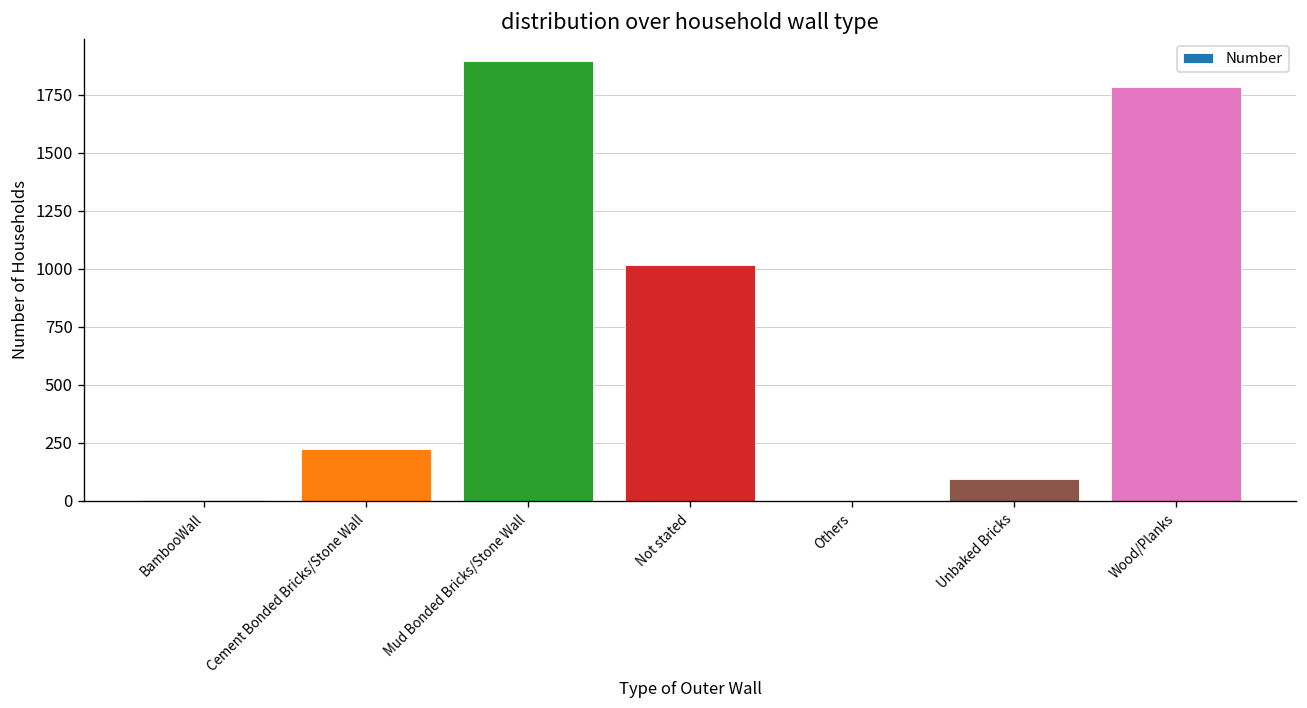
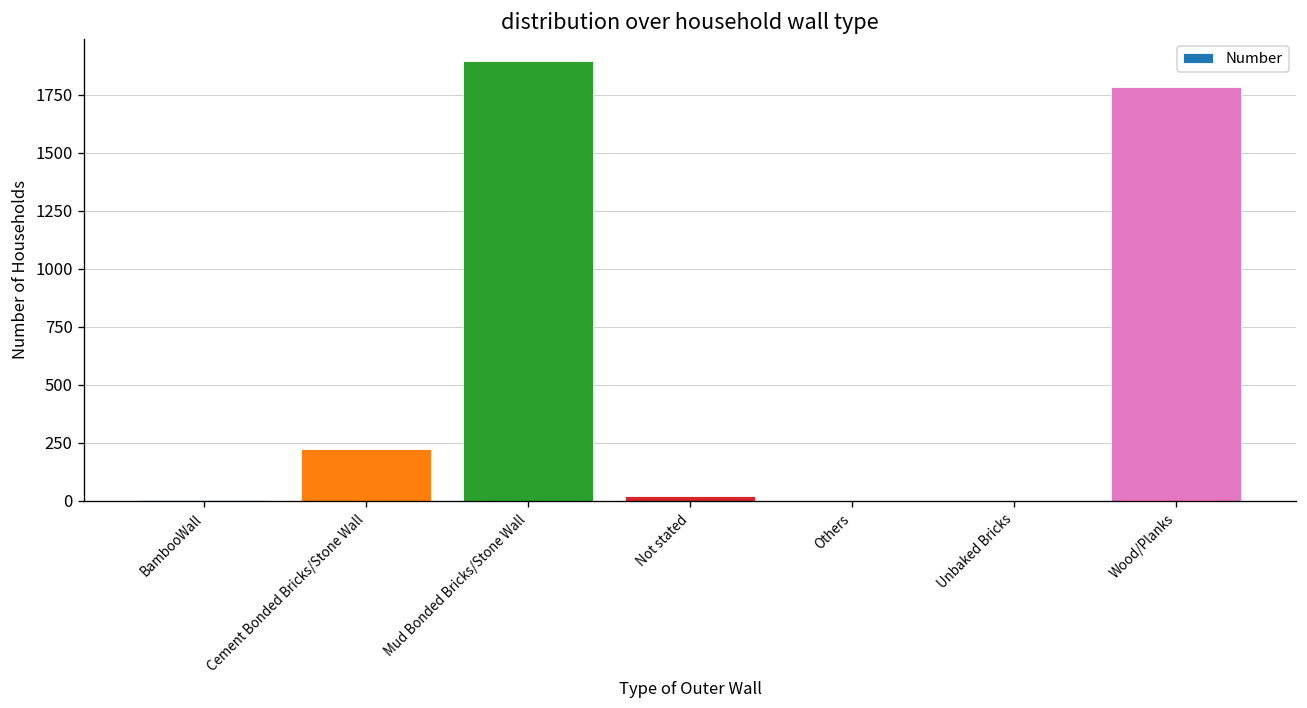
  {
    "Cement Bonded Bricks/Stone Wall": 220,
    "Mud Bonded Bricks/Stone Wall": 1900,
-   "Not stated": 1020,
+   "Not stated": 20,
    "Others": 0,
-   "Unbaked Bricks": 90,
+   "Unbaked Bricks": 0,
    "Wood/Planks": 1780
  }
